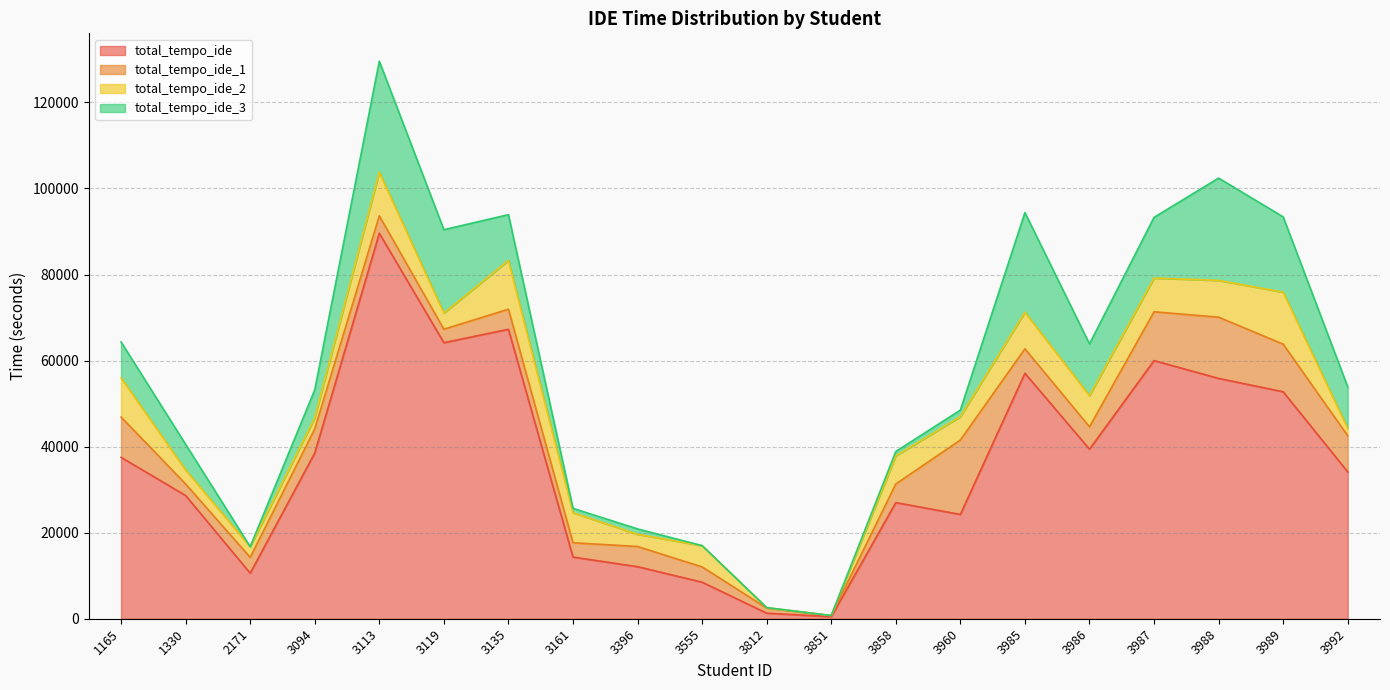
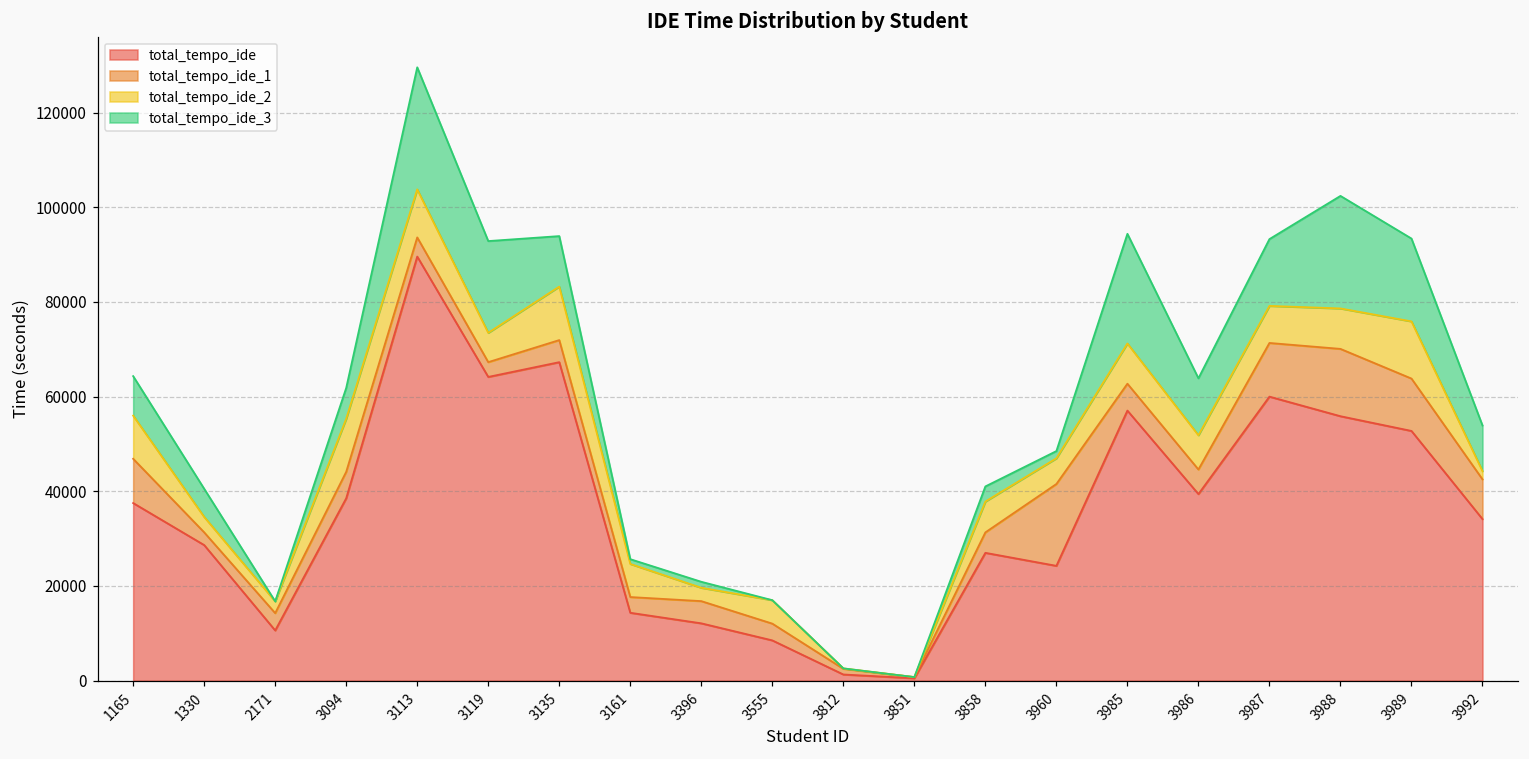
  {
    "total_tempo_ide_2": {
      "1165": 9000,
      "1330": 3000,
-     "3094": 3000,
+     "3094": 11000,
      "3113": 10000,
-     "3119": 4000,
+     "3119": 6000,
      "3135": 11000,
      "3161": 7000,
      "3396": 3000,
      "3858": 7000,
      "3960": 5000,
      "3985": 9000,
      "3986": 7000,
      "3987": 8000,
      "3988": 9000,
      "3989": 12000,
      "3992": 2000
    },
    "total_tempo_ide_3": {
      "1165": 8000,
      "1330": 6000,
      "3094": 7000,
      "3113": 26000,
      "3119": 19000,
      "3135": 11000,
      "3161": 1000,
      "3396": 1000,
-     "3858": 1000,
+     "3858": 3000,
      "3960": 2000,
      "3985": 23000,
      "3986": 12000,
      "3987": 14000,
      "3988": 24000,
      "3989": 18000,
      "3992": 10000
    }
  }
